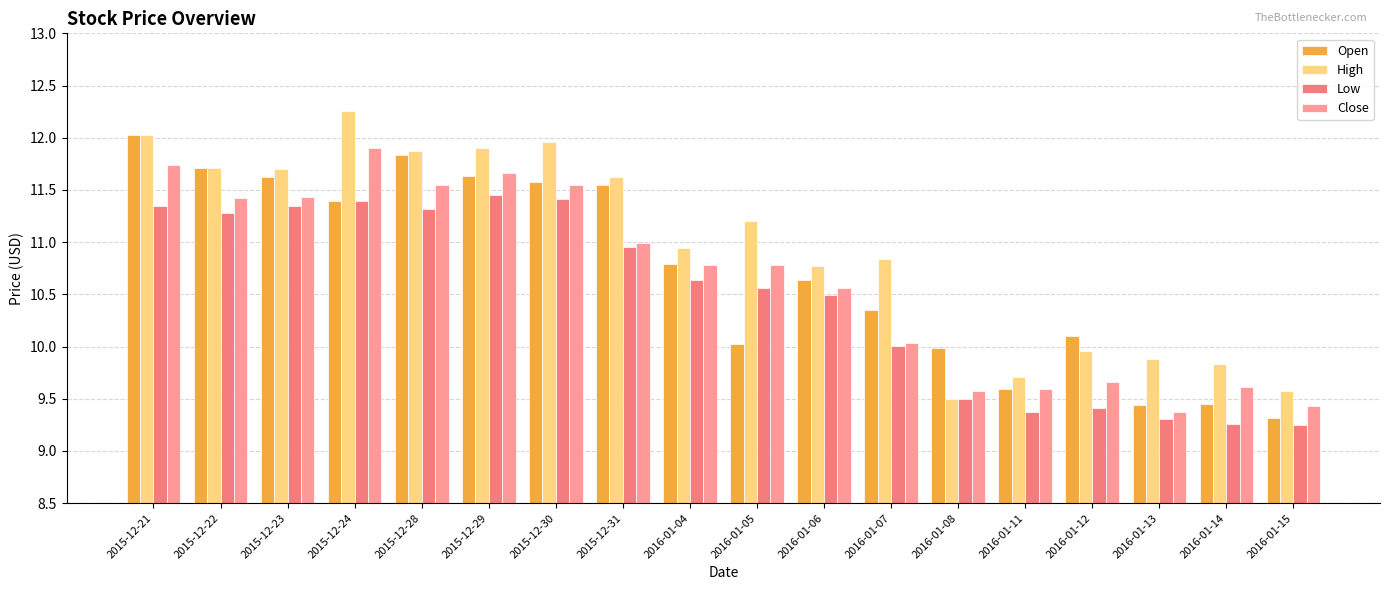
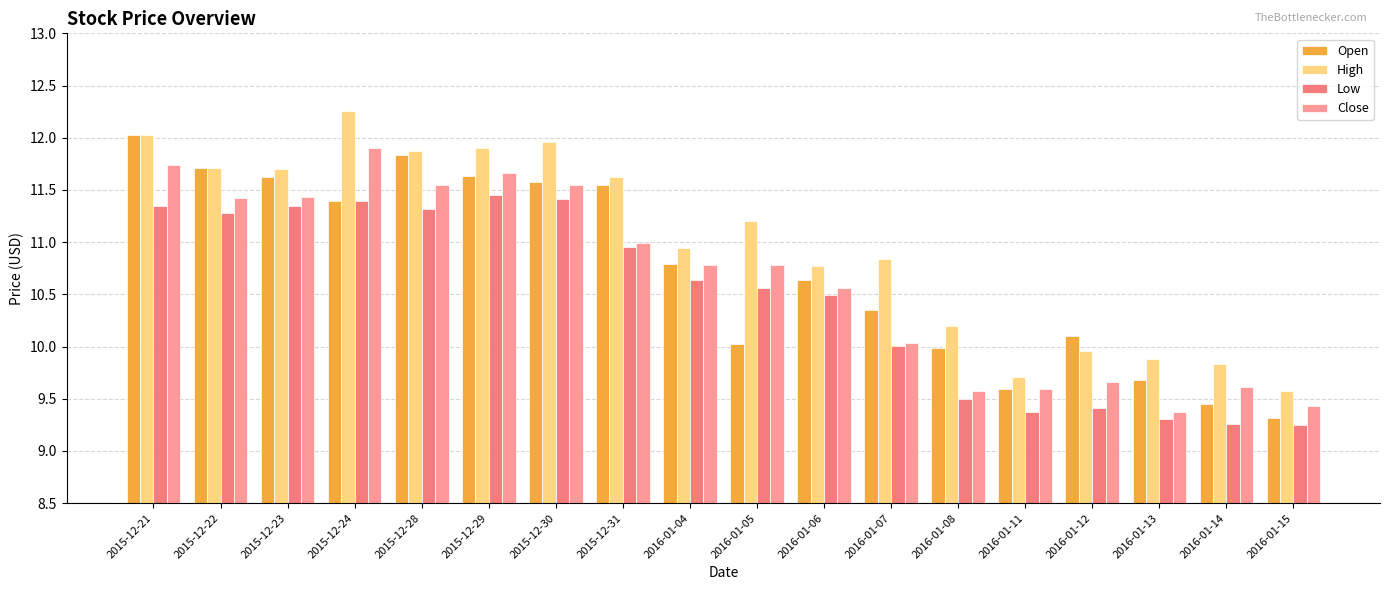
  {
    "Open": {
      "2015-12-21": 12.03,
      "2015-12-22": 11.71,
      "2015-12-23": 11.62,
      "2015-12-24": 11.39,
      "2015-12-28": 11.83,
      "2015-12-29": 11.63,
      "2015-12-30": 11.58,
      "2015-12-31": 11.55,
      "2016-01-04": 10.79,
      "2016-01-05": 10.02,
      "2016-01-06": 10.64,
      "2016-01-07": 10.35,
      "2016-01-08": 9.99,
      "2016-01-11": 9.59,
      "2016-01-12": 10.10,
-     "2016-01-13": 9.44,
+     "2016-01-13": 9.68,
      "2016-01-14": 9.45,
      "2016-01-15": 9.32
    },
    "High": {
      "2015-12-21": 12.03,
      "2015-12-22": 11.7,
      "2015-12-23": 11.7,
      "2015-12-24": 12.26,
      "2015-12-28": 11.87,
      "2015-12-29": 11.9,
      "2015-12-30": 11.96,
      "2015-12-31": 11.6,
      "2016-01-04": 10.94,
      "2016-01-05": 11.2,
      "2016-01-06": 10.77,
      "2016-01-07": 10.84,
-     "2016-01-08": 9.5,
+     "2016-01-08": 10.2,
      "2016-01-11": 9.7,
      "2016-01-12": 9.96,
      "2016-01-13": 9.9,
      "2016-01-14": 9.83,
      "2016-01-15": 9.57
    }
  }
